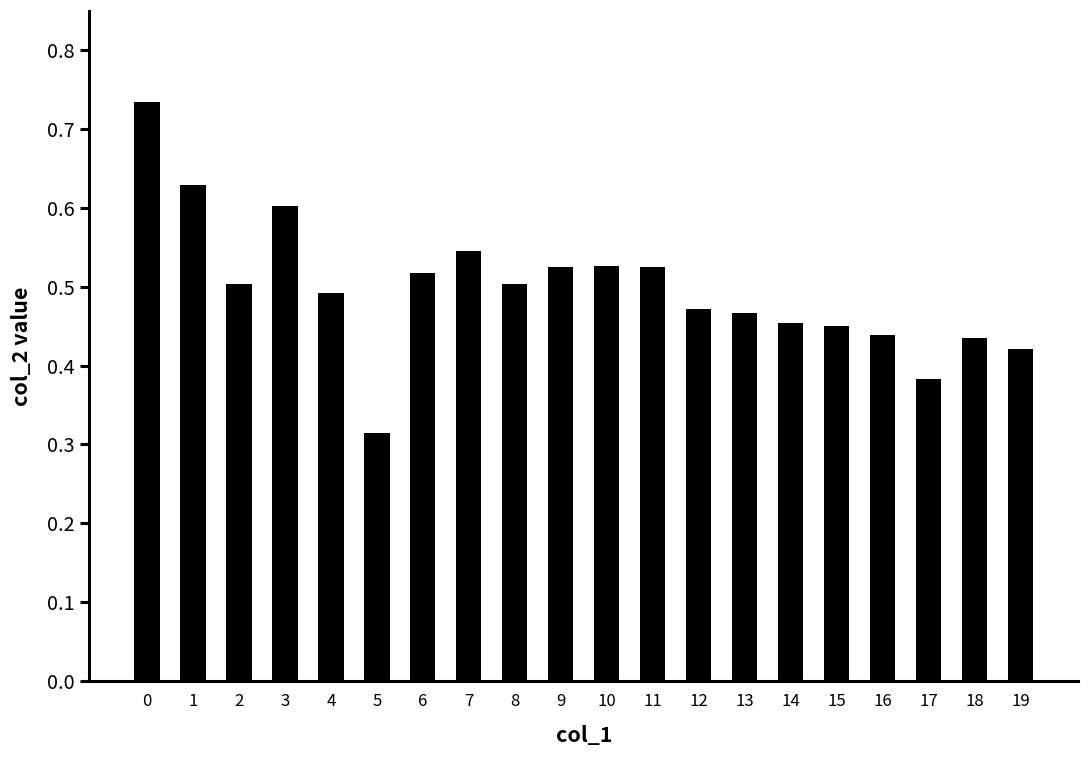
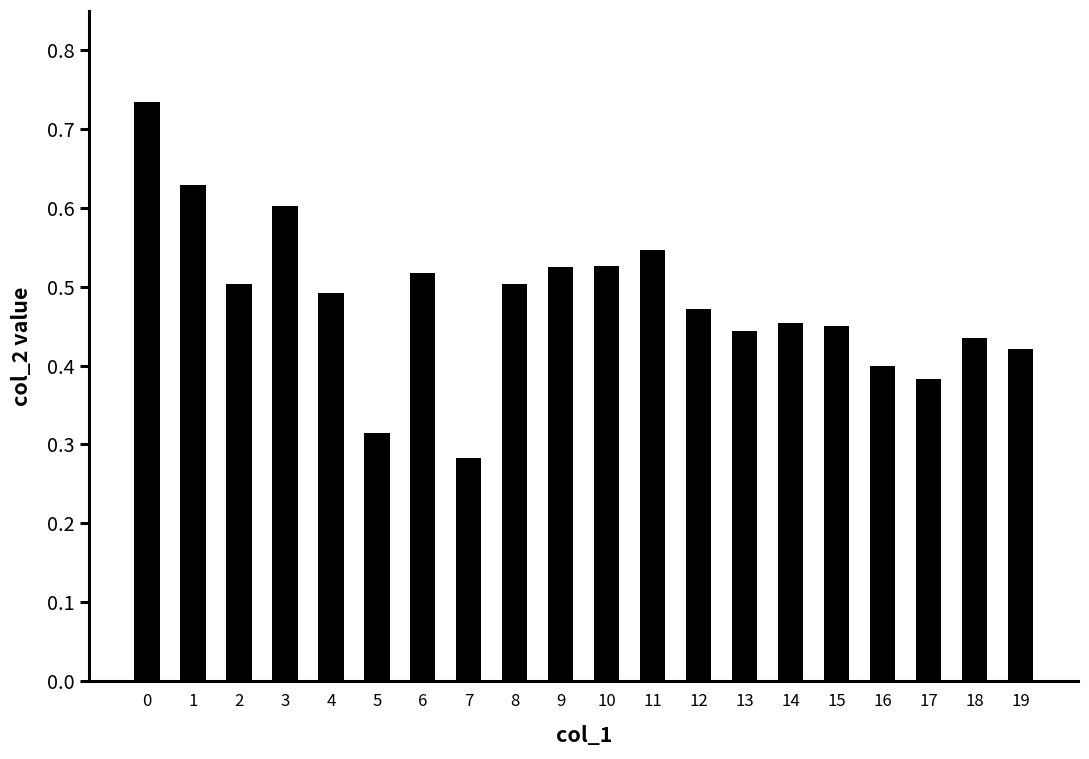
  {
    "0": 0.73,
    "1": 0.63,
    "2": 0.50,
    "3": 0.60,
    "4": 0.49,
    "5": 0.31,
    "6": 0.52,
-   "7": 0.55,
+   "7": 0.28,
    "8": 0.50,
    "9": 0.53,
    "10": 0.53,
-   "11": 0.53,
+   "11": 0.55,
    "12": 0.47,
-   "13": 0.47,
+   "13": 0.44,
    "14": 0.45,
    "15": 0.45,
-   "16": 0.44,
+   "16": 0.40,
    "17": 0.38,
    "18": 0.44,
    "19": 0.42
  }
